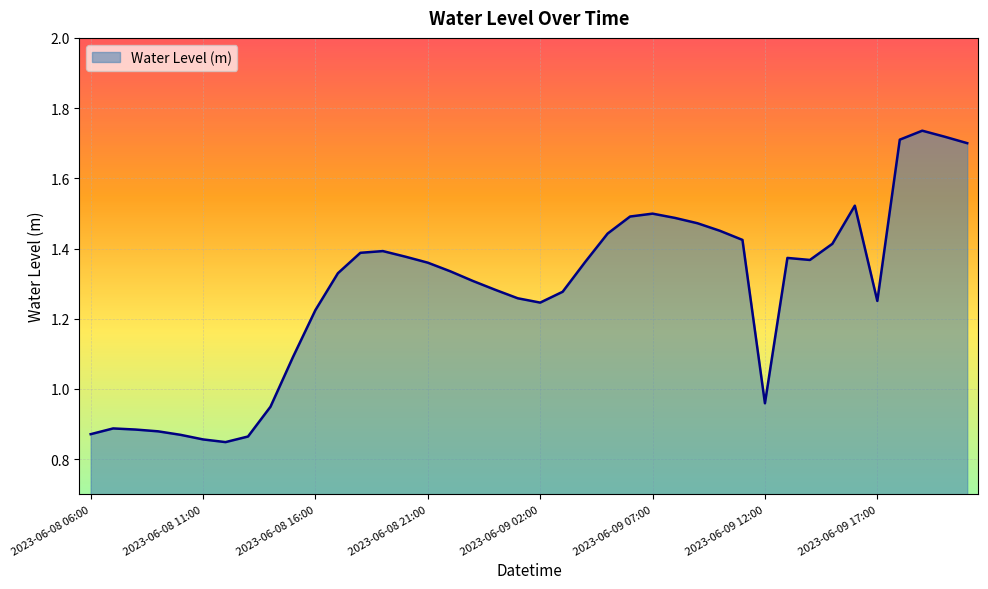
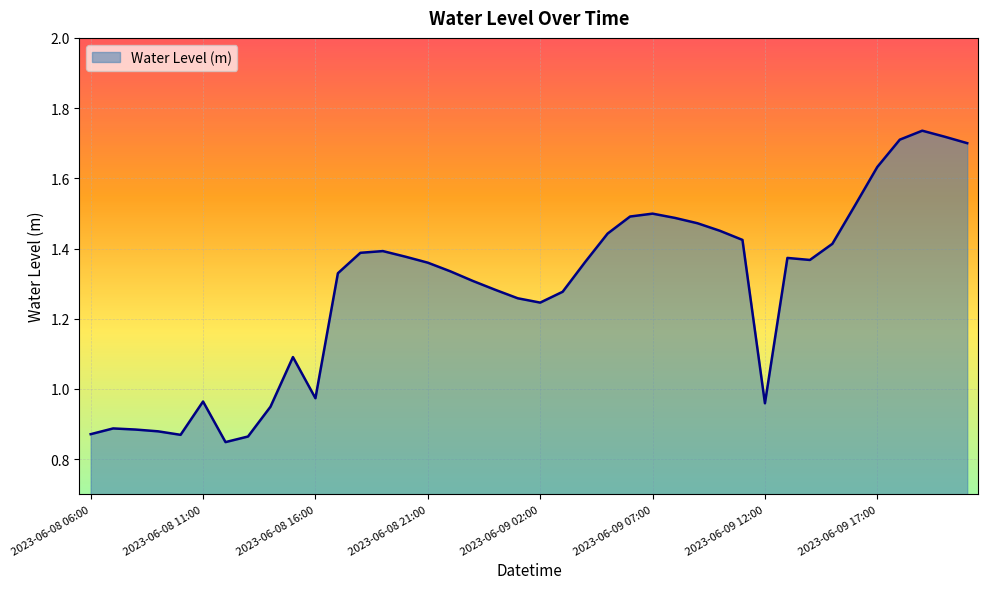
  {
    "2023-06-08 06:00": 0.87,
-   "2023-06-08 11:00": 0.86,
-   "2023-06-08 16:00": 1.22,
+   "2023-06-08 11:00": 0.96,
+   "2023-06-08 16:00": 0.97,
    "2023-06-08 21:00": 1.36,
    "2023-06-09 02:00": 1.25,
    "2023-06-09 07:00": 1.50,
    "2023-06-09 12:00": 0.96,
-   "2023-06-09 17:00": 1.25
+   "2023-06-09 17:00": 1.63
  }
